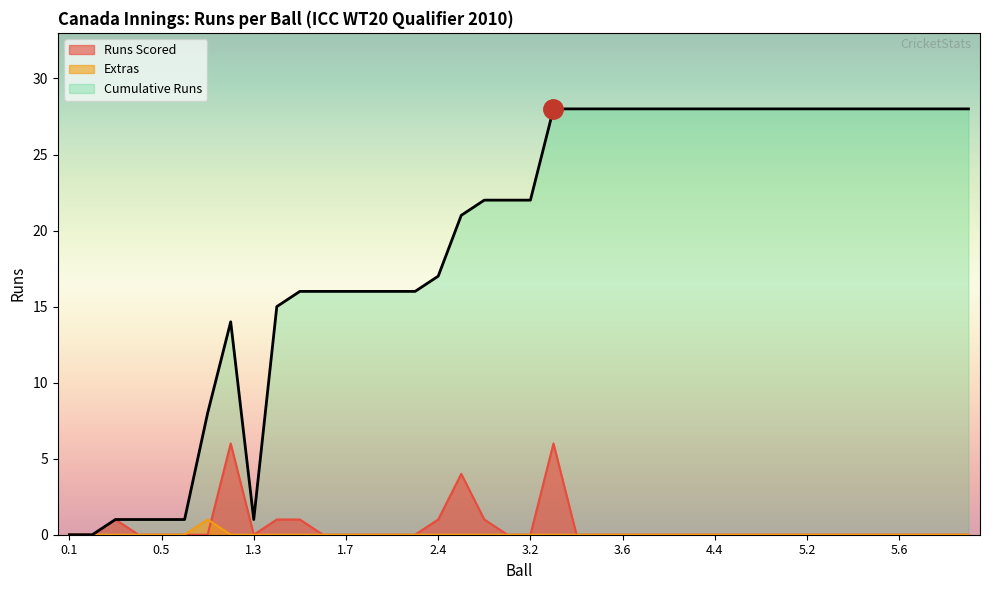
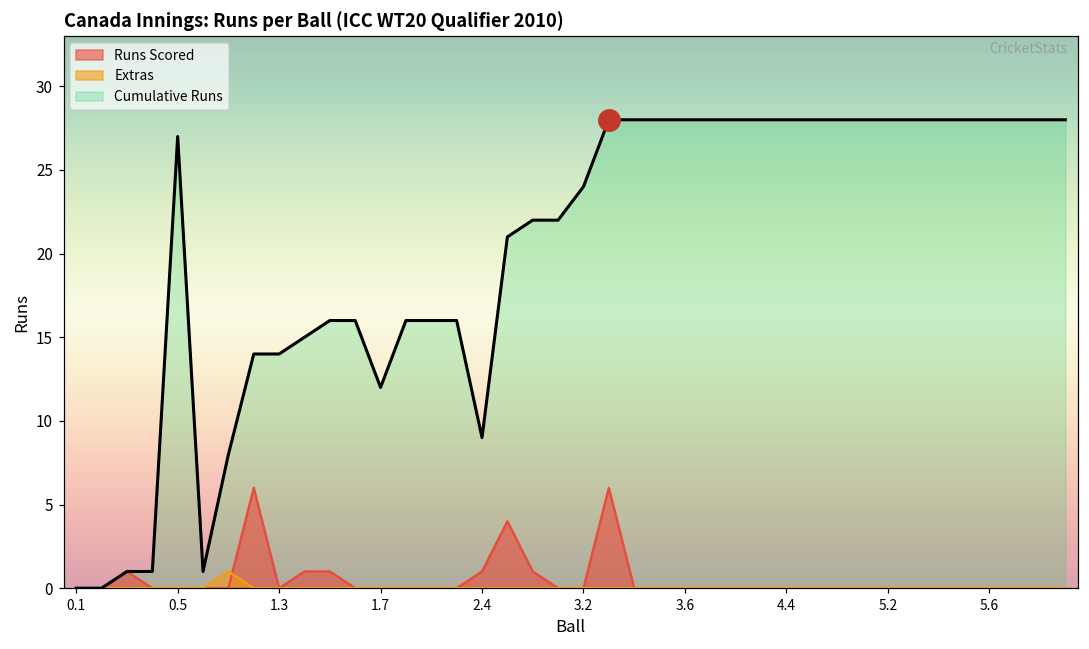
  {
    "Extras": {
      "2.4": 0
    },
    "Cumulative Runs": {
-     "0.5": 1,
-     "1.3": 1,
-     "1.7": 16,
-     "2.4": 17,
-     "3.2": 22,
+     "0.5": 27,
+     "1.3": 14,
+     "1.7": 12,
+     "2.4": 9,
+     "3.2": 24,
      "3.6": 28,
      "4.4": 28,
      "5.2": 28,
      "5.6": 28
    }
  }
